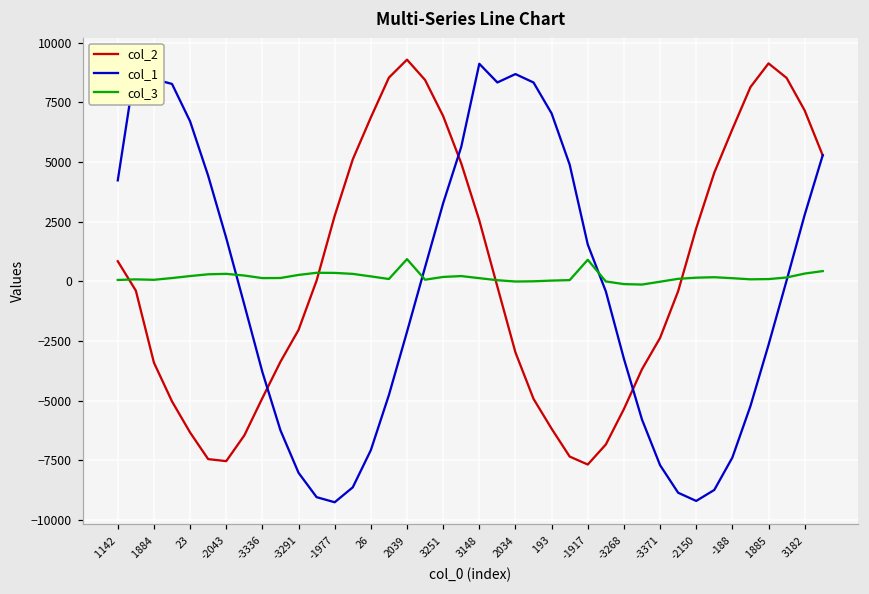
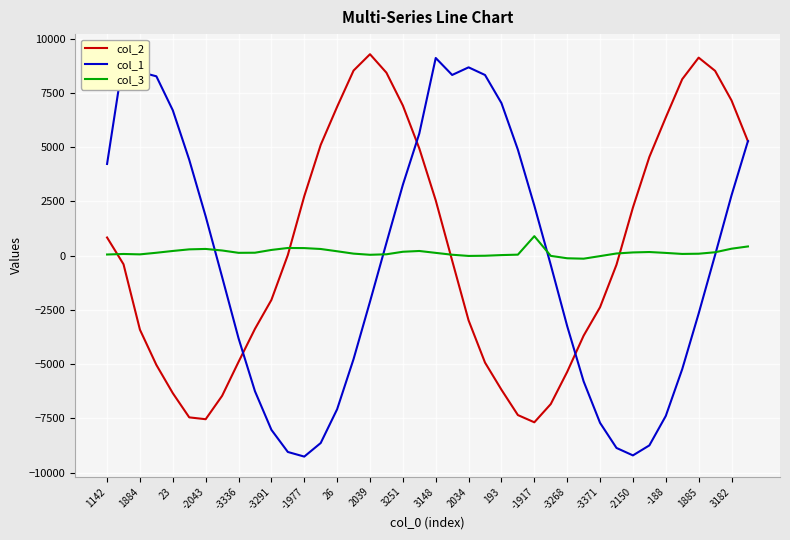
  {
    "col_2": {
      "1142": 800,
      "1884": -3400,
      "-2043": -7500,
      "-3336": -4900,
      "-3291": -2000,
      "-1977": 2700,
      "26": 6900,
      "2039": 9300,
      "3251": 6900,
      "3148": 2600,
      "2034": -3000,
      "193": -6200,
      "-1917": -7700,
      "-3268": -5400,
      "-3371": -2400,
      "-2150": 2200,
      "-188": 6400,
      "1885": 9100,
      "3182": 7200
    },
    "col_1": {
      "1142": 4200,
      "-2043": 1800,
      "-3336": -3800,
      "-3291": -8000,
      "-1977": -9300,
      "26": -7100,
      "2039": -2100,
      "3251": 3300,
      "3148": 9100,
      "2034": 8700,
      "193": 7000,
-     "-1917": 1500,
+     "-1917": 2300,
      "-3268": -3200,
      "-3371": -7700,
      "-2150": -9200,
      "-188": -7400,
      "1885": -2700,
      "3182": 2800
    },
    "col_3": {
      "1142": 100,
      "1884": 100,
      "-2043": 300,
      "-3336": 100,
      "-3291": 300,
      "-1977": 400,
      "26": 200,
-     "2039": 900,
+     "2039": 0,
      "3251": 200,
      "3148": 100,
      "2034": 0,
      "193": 0,
      "-1917": 900,
      "-3268": -100,
      "-3371": 0,
      "-2150": 200,
      "-188": 100,
      "1885": 100,
      "3182": 300
    }
  }
